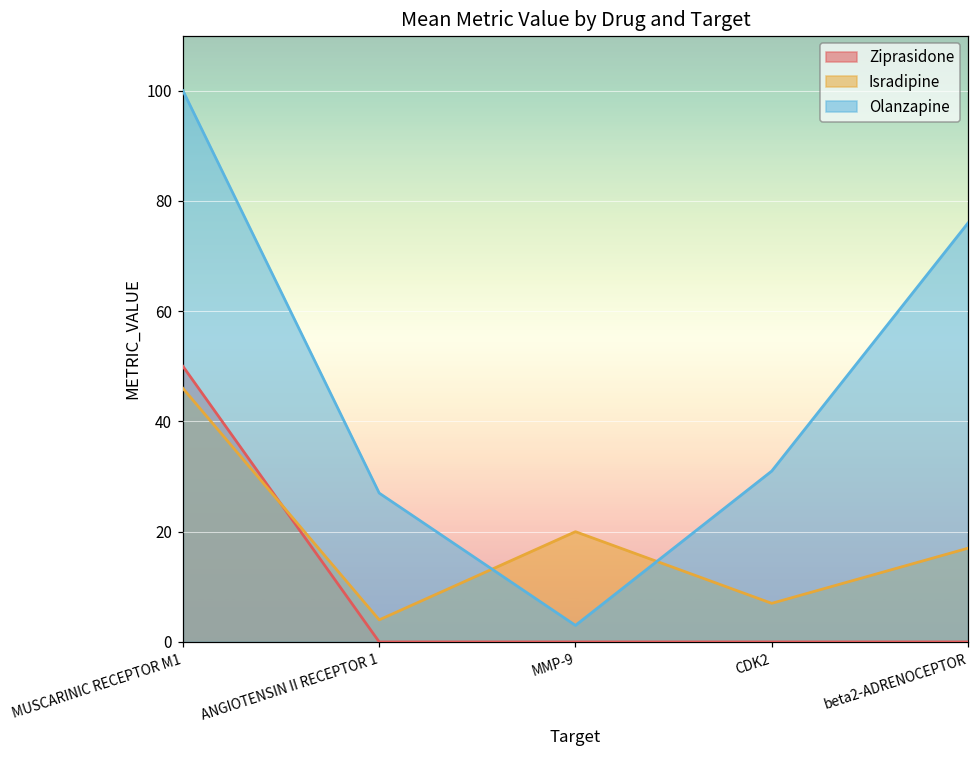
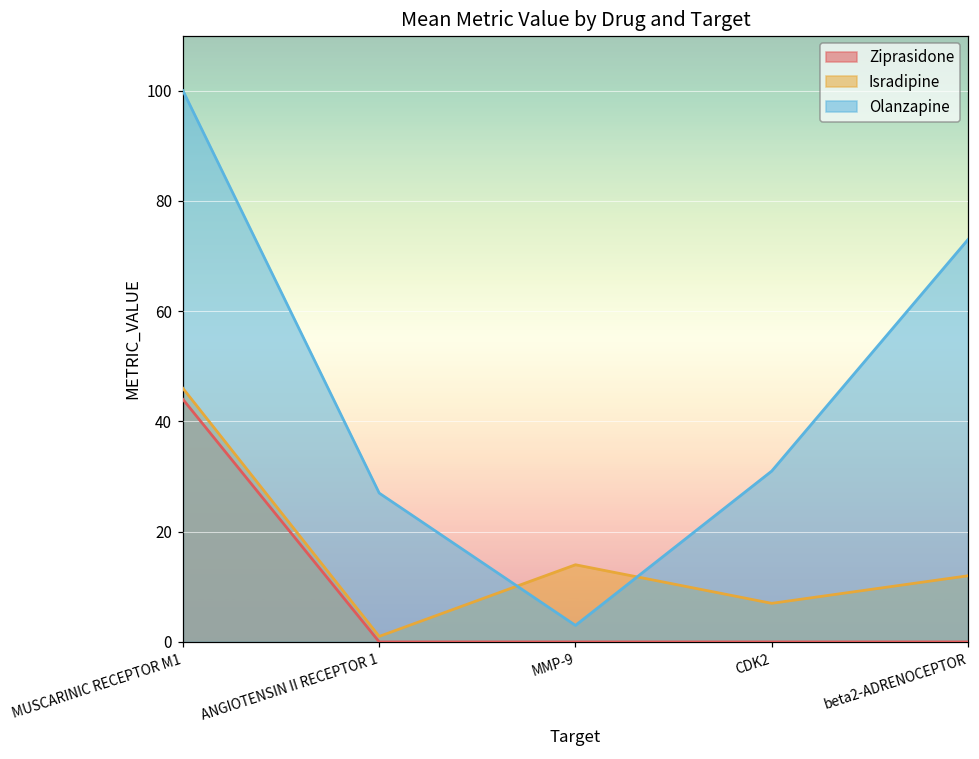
  {
    "Ziprasidone": {
-     "MUSCARINIC RECEPTOR M1": 50,
+     "MUSCARINIC RECEPTOR M1": 44,
      "ANGIOTENSIN II RECEPTOR 1": 0,
      "MMP-9": 0,
      "CDK2": 0,
      "beta2-ADRENOCEPTOR": 0
    },
    "Isradipine": {
      "MUSCARINIC RECEPTOR M1": 46,
-     "ANGIOTENSIN II RECEPTOR 1": 4,
-     "MMP-9": 20,
+     "ANGIOTENSIN II RECEPTOR 1": 1,
+     "MMP-9": 14,
      "CDK2": 7,
-     "beta2-ADRENOCEPTOR": 17
+     "beta2-ADRENOCEPTOR": 12
    },
    "Olanzapine": {
      "MUSCARINIC RECEPTOR M1": 100,
      "ANGIOTENSIN II RECEPTOR 1": 27,
      "MMP-9": 3,
      "CDK2": 31,
-     "beta2-ADRENOCEPTOR": 76
+     "beta2-ADRENOCEPTOR": 73
    }
  }
